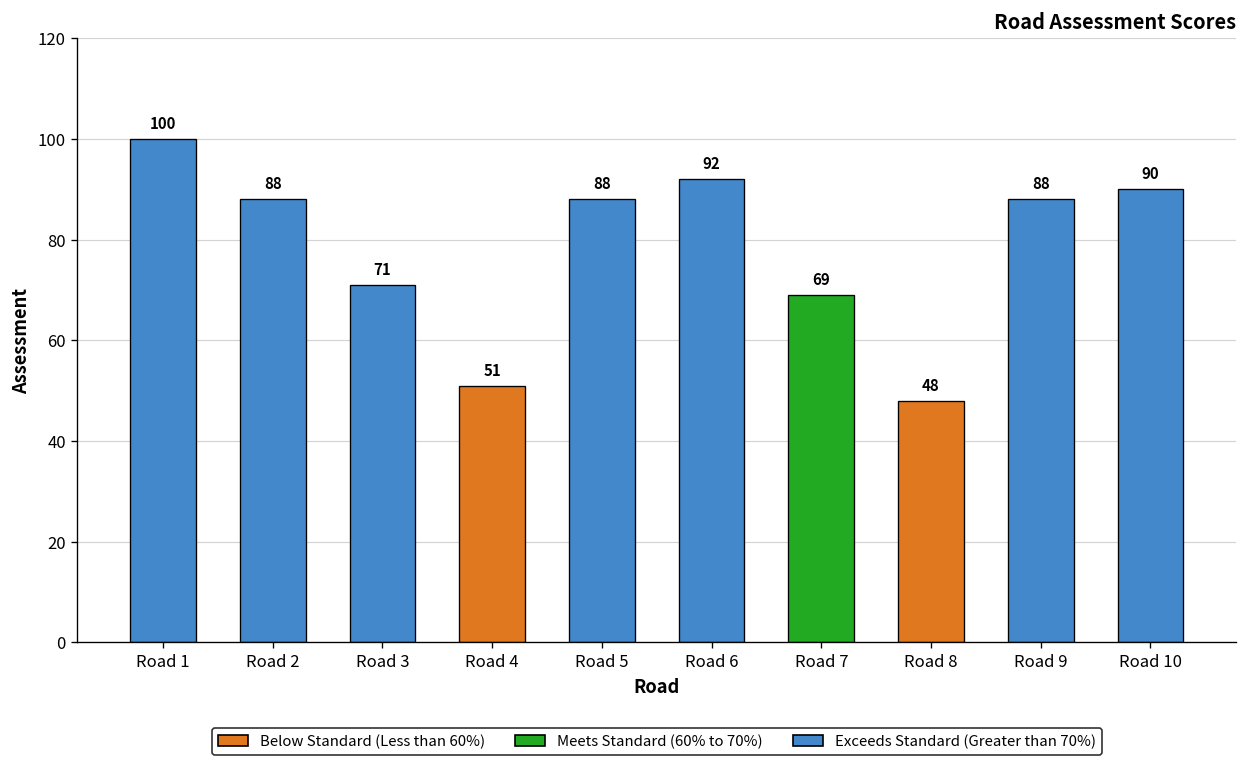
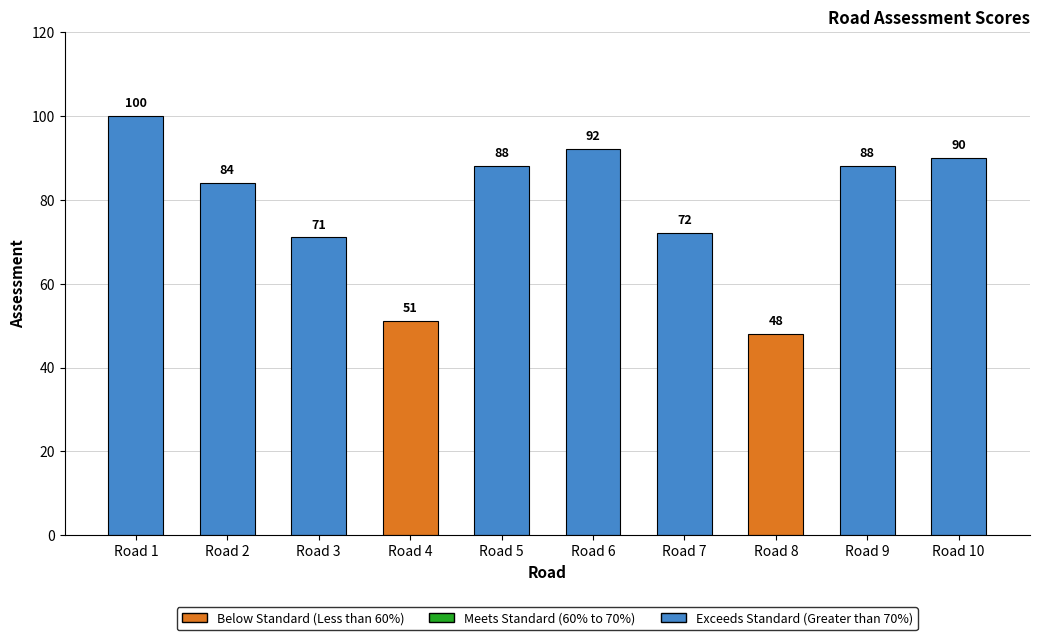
  {
    "Road 1": 100,
-   "Road 2": 88,
+   "Road 2": 84,
    "Road 3": 71,
    "Road 4": 51,
    "Road 5": 88,
    "Road 6": 92,
-   "Road 7": 69,
+   "Road 7": 72,
    "Road 8": 48,
    "Road 9": 88,
    "Road 10": 90
  }
